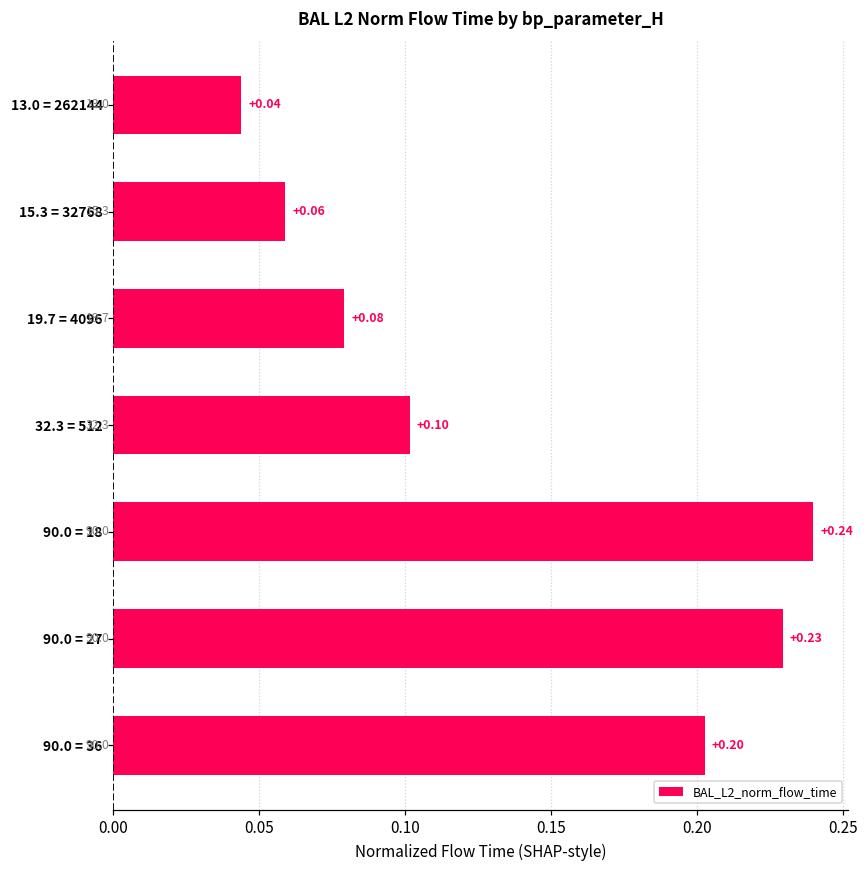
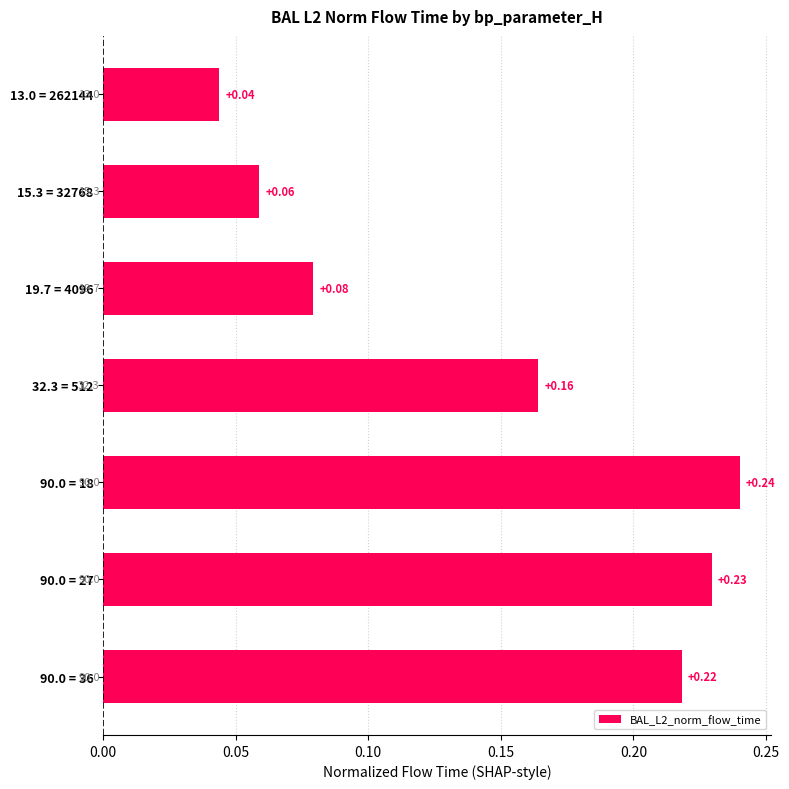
  {
    "13.0 = 262144": "+0.04",
    "15.3 = 32768": "+0.06",
    "19.7 = 4096": "+0.08",
-   "32.3 = 512": "+0.10",
+   "32.3 = 512": "+0.16",
    "90.0 = 18": "+0.24",
    "90.0 = 27": "+0.23",
-   "90.0 = 36": "+0.20"
+   "90.0 = 36": "+0.22"
  }
